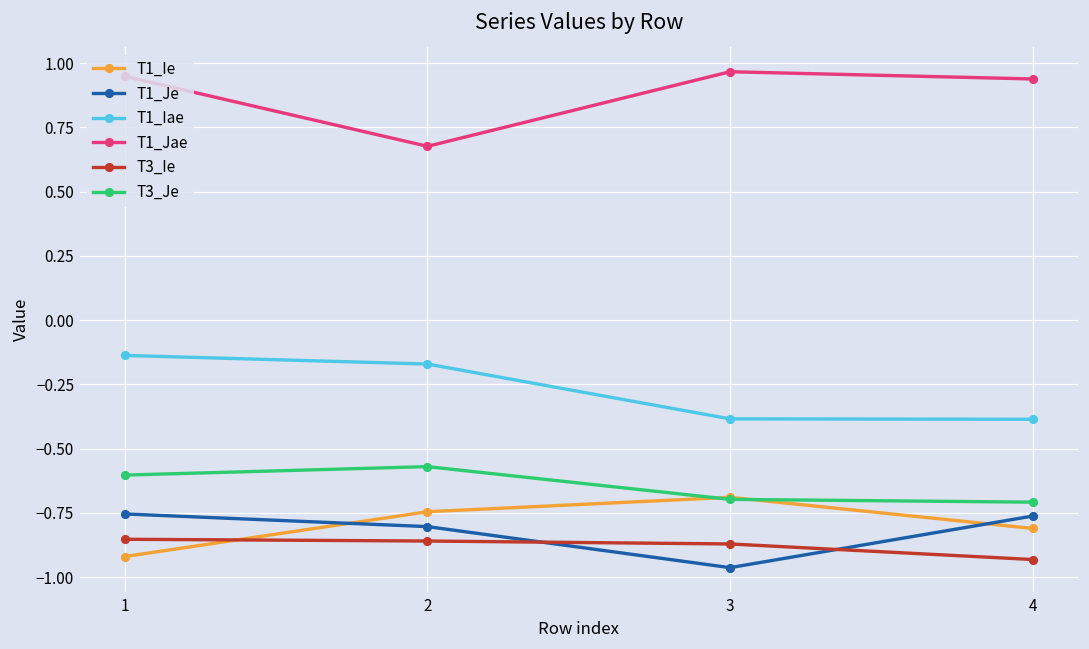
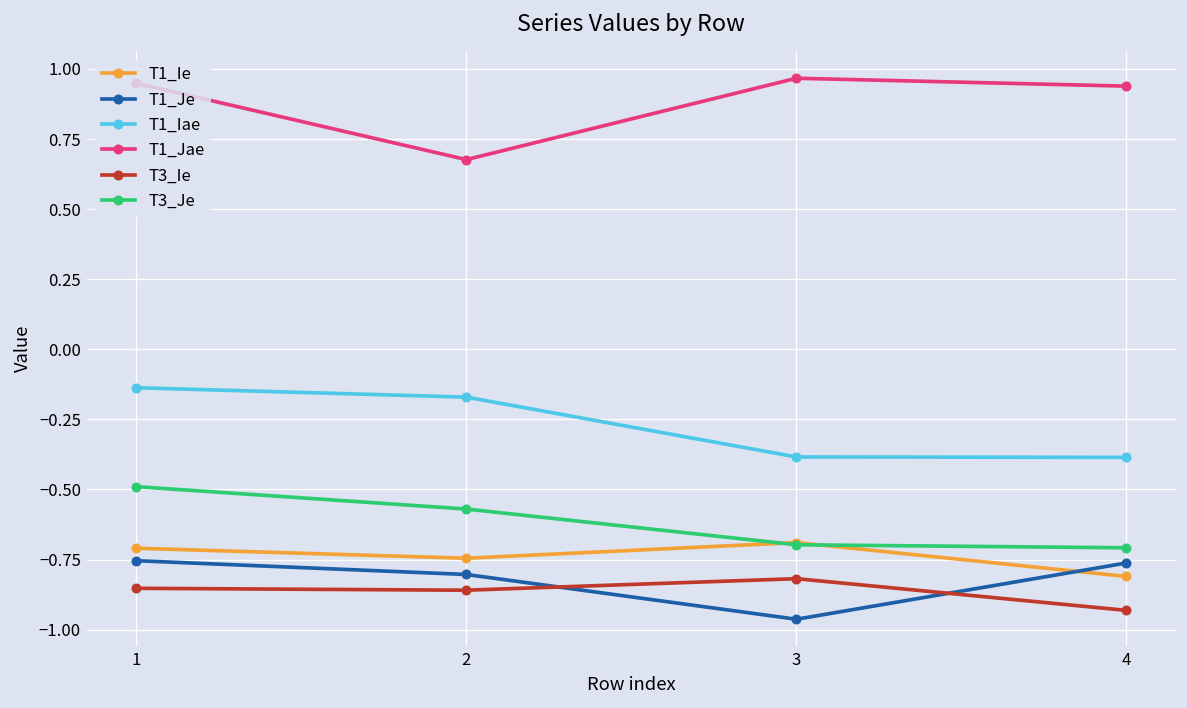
  {
    "T1_Ie": {
-     "1": -0.92,
+     "1": -0.71,
      "2": -0.75,
      "4": -0.81
    },
    "T1_Je": {
      "1": -0.75,
      "2": -0.80,
      "3": -0.96,
      "4": -0.76
    },
    "T1_Iae": {
      "1": -0.14,
      "2": -0.17,
      "3": -0.38,
      "4": -0.39
    },
    "T1_Jae": {
      "2": 0.68,
      "3": 0.97,
      "4": 0.94
    },
    "T3_Ie": {
      "1": -0.85,
      "2": -0.86,
-     "3": -0.87,
+     "3": -0.82,
      "4": -0.93
    },
    "T3_Je": {
-     "1": -0.60,
+     "1": -0.49,
      "2": -0.57,
      "4": -0.71
    }
  }
